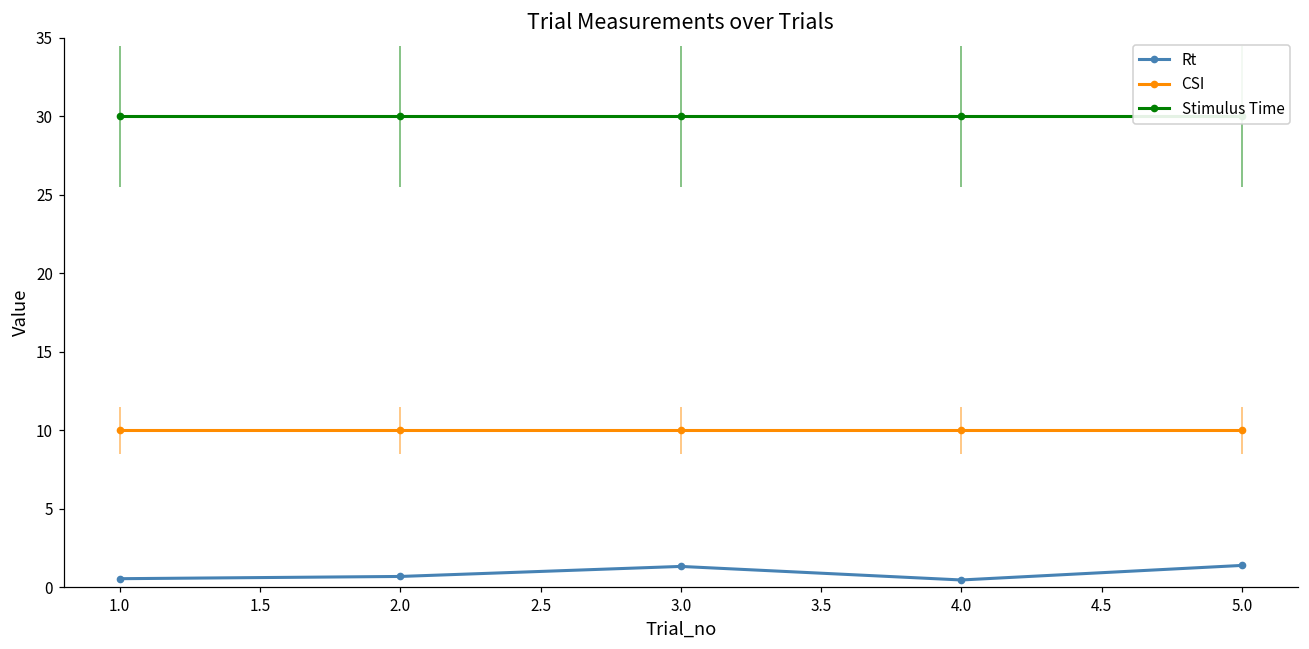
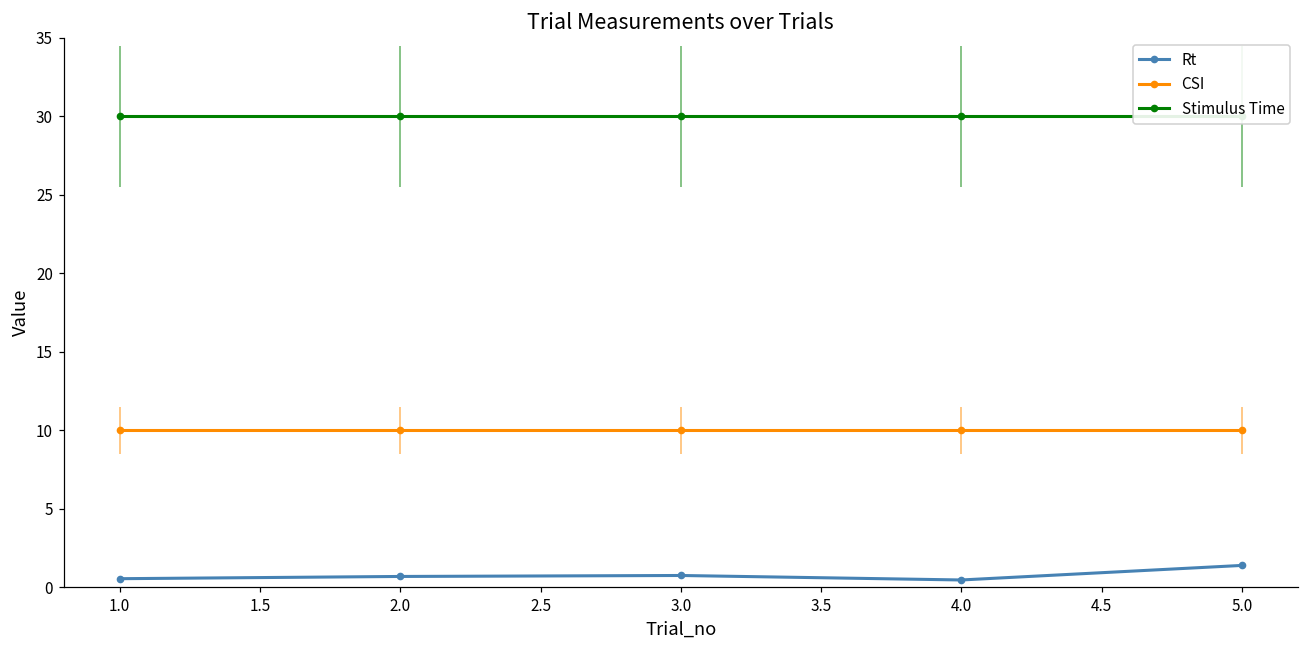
  {
    "Rt": {
      "1.0": 0.5,
      "2.0": 0.7,
-     "3.0": 1.3,
+     "3.0": 0.7,
      "4.0": 0.5,
      "5.0": 1.4
    },
    "CSI": {
      "1.0": 10.0,
      "2.0": 10.0,
      "3.0": 10.0,
      "4.0": 10.0,
      "5.0": 10.0
    },
    "Stimulus Time": {
      "1.0": 30.0,
      "2.0": 30.0,
      "3.0": 30.0,
      "4.0": 30.0
    }
  }
